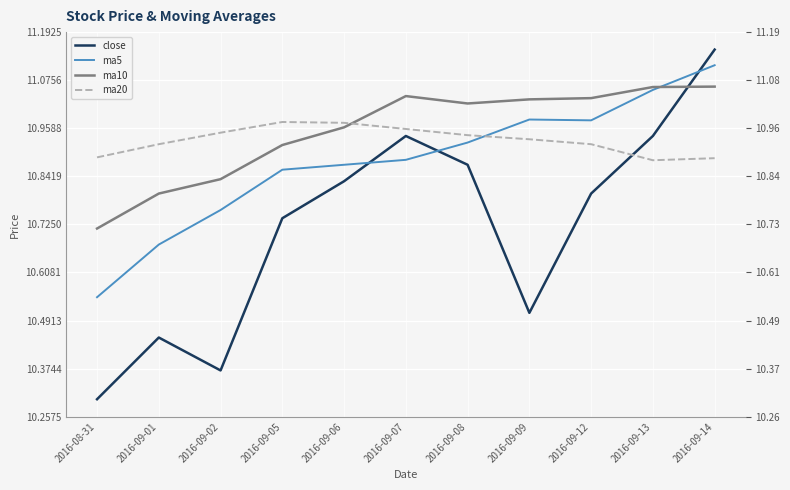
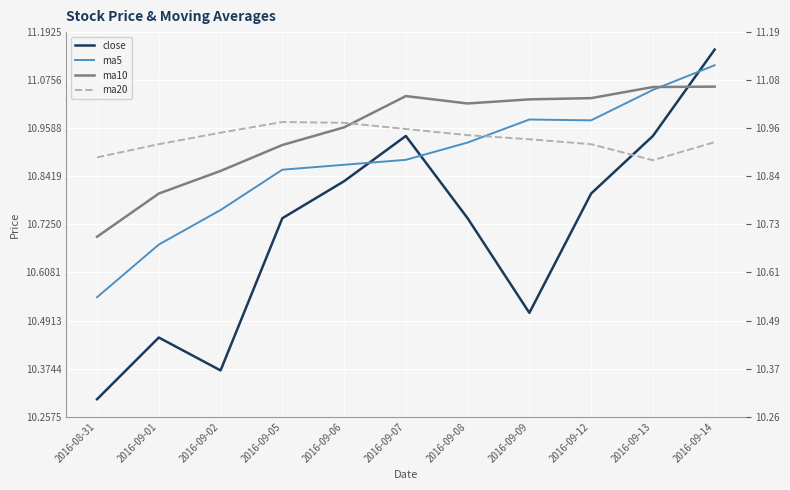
  {
    "close": {
      "2016-08-31": 10.30,
      "2016-09-01": 10.45,
      "2016-09-02": 10.37,
      "2016-09-05": 10.74,
      "2016-09-06": 10.83,
      "2016-09-07": 10.94,
-     "2016-09-08": 10.87,
+     "2016-09-08": 10.74,
      "2016-09-09": 10.51,
      "2016-09-12": 10.80,
      "2016-09-13": 10.94,
      "2016-09-14": 11.15
    },
    "ma5": {
      "2016-08-31": 10.55,
      "2016-09-01": 10.68,
      "2016-09-02": 10.76,
      "2016-09-05": 10.86,
      "2016-09-06": 10.87,
      "2016-09-07": 10.88,
      "2016-09-08": 10.92,
      "2016-09-09": 10.98,
      "2016-09-12": 10.98,
      "2016-09-13": 11.05,
      "2016-09-14": 11.11
    },
    "ma10": {
-     "2016-08-31": 10.72,
+     "2016-08-31": 10.70,
      "2016-09-01": 10.80,
-     "2016-09-02": 10.84,
+     "2016-09-02": 10.86,
      "2016-09-05": 10.92,
      "2016-09-06": 10.96,
      "2016-09-07": 11.04,
      "2016-09-08": 11.02,
      "2016-09-09": 11.03,
      "2016-09-12": 11.03,
      "2016-09-13": 11.06,
      "2016-09-14": 11.06
    },
    "ma20": {
      "2016-08-31": 10.89,
      "2016-09-01": 10.92,
      "2016-09-02": 10.95,
      "2016-09-05": 10.97,
      "2016-09-06": 10.97,
      "2016-09-07": 10.96,
      "2016-09-08": 10.94,
      "2016-09-09": 10.93,
      "2016-09-12": 10.92,
      "2016-09-13": 10.88,
-     "2016-09-14": 10.89
+     "2016-09-14": 10.93
    }
  }
